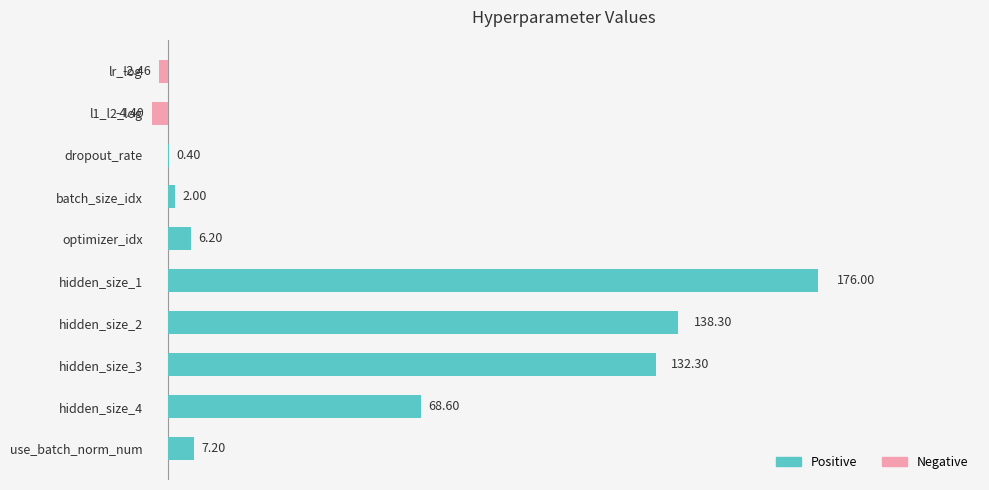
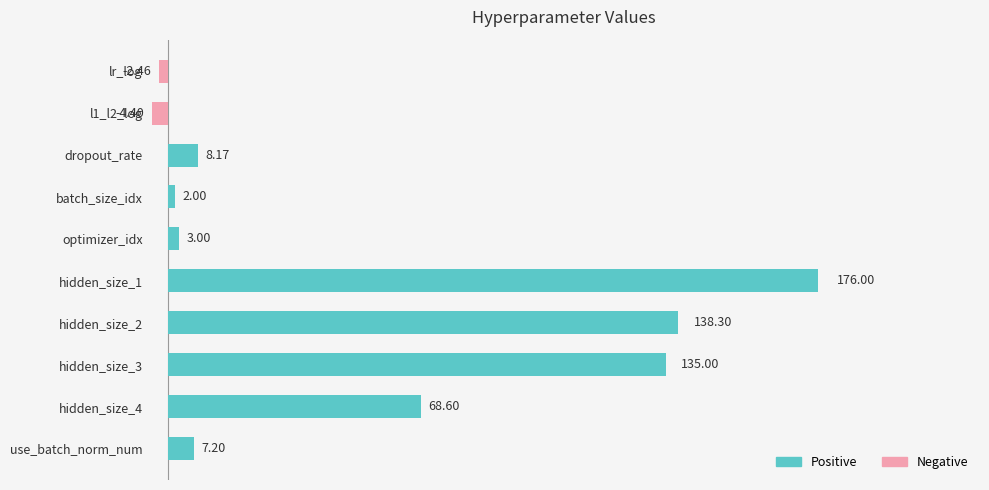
  {
    "lr_log": -2.46,
    "l1_l2_log": -4.40,
-   "dropout_rate": 0.40,
+   "dropout_rate": 8.17,
    "batch_size_idx": 2.00,
-   "optimizer_idx": 6.20,
+   "optimizer_idx": 3.00,
    "hidden_size_1": 176.00,
    "hidden_size_2": 138.30,
-   "hidden_size_3": 132.30,
+   "hidden_size_3": 135.00,
    "hidden_size_4": 68.60,
    "use_batch_norm_num": 7.20
  }
